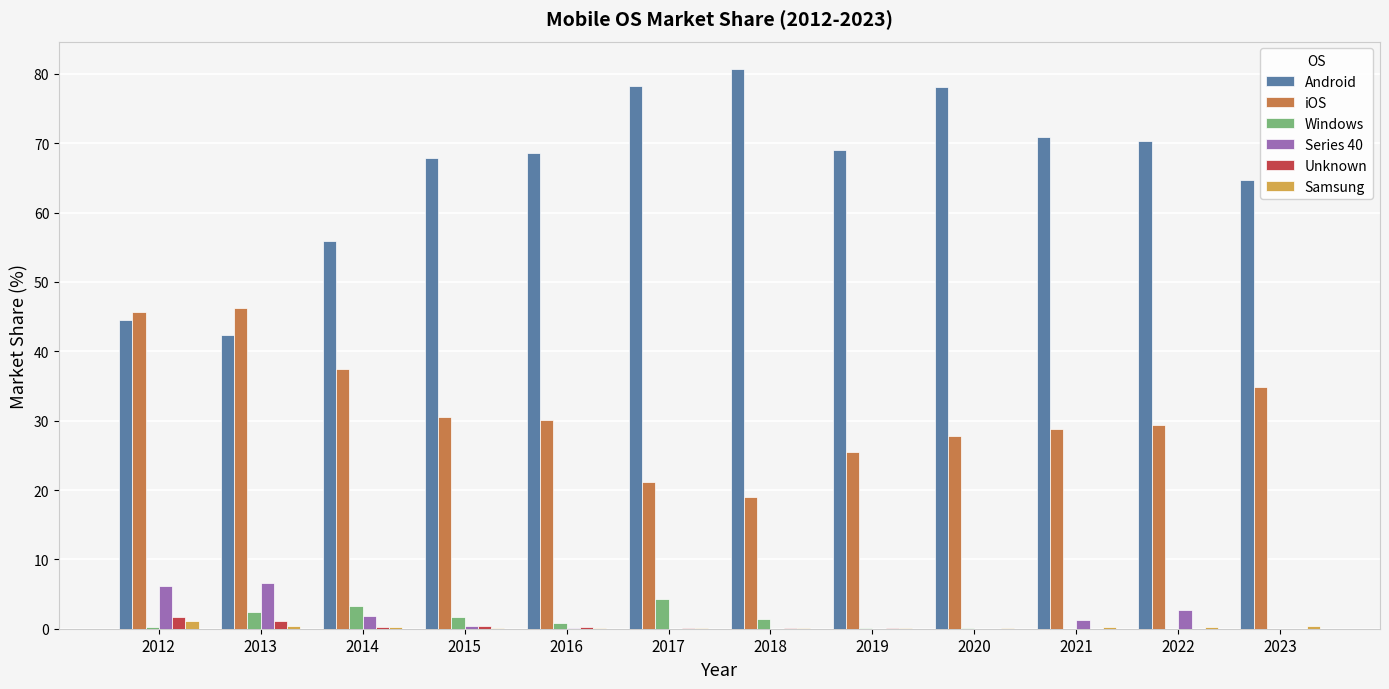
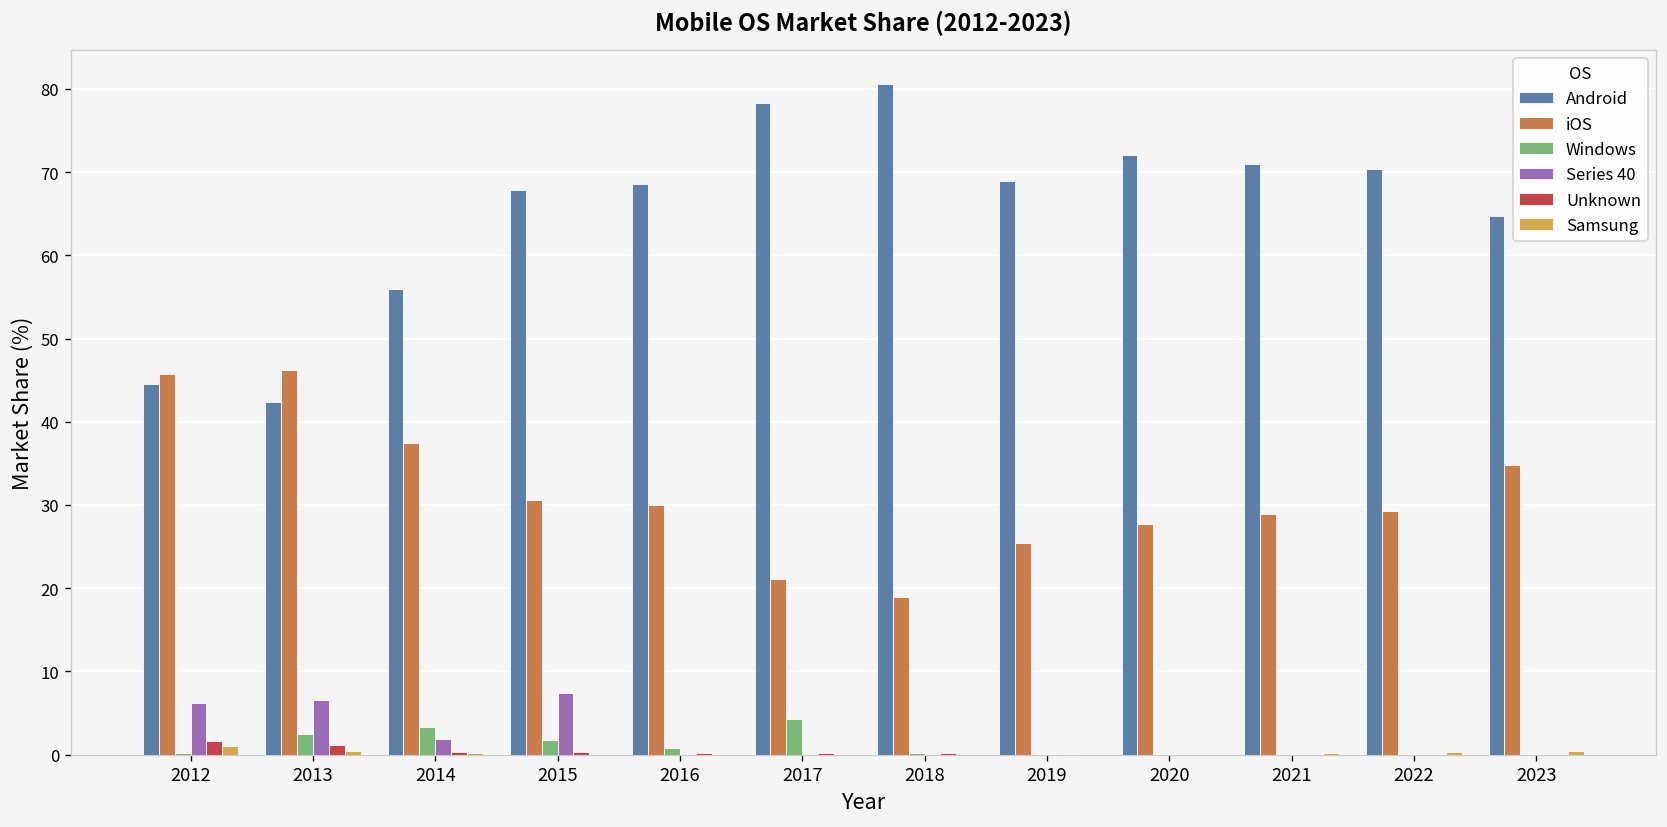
  {
    "Android": {
      "2012": 45,
      "2013": 42,
      "2014": 56,
      "2015": 68,
      "2016": 69,
      "2017": 78,
      "2018": 81,
      "2019": 69,
-     "2020": 78,
+     "2020": 72,
      "2021": 71,
      "2022": 70,
      "2023": 65
    },
    "Windows": {
      "2013": 2,
      "2014": 3,
      "2015": 2,
      "2016": 1,
      "2017": 4,
-     "2018": 1,
+     "2018": 0,
      "2021": 0,
      "2022": 0,
      "2023": 0
    },
    "Series 40": {
      "2012": 6,
      "2013": 7,
      "2014": 2,
-     "2015": 0,
+     "2015": 7,
      "2019": 0,
      "2020": 0,
-     "2021": 1,
-     "2022": 3,
+     "2021": 0,
+     "2022": 0,
      "2023": 0
    }
  }
